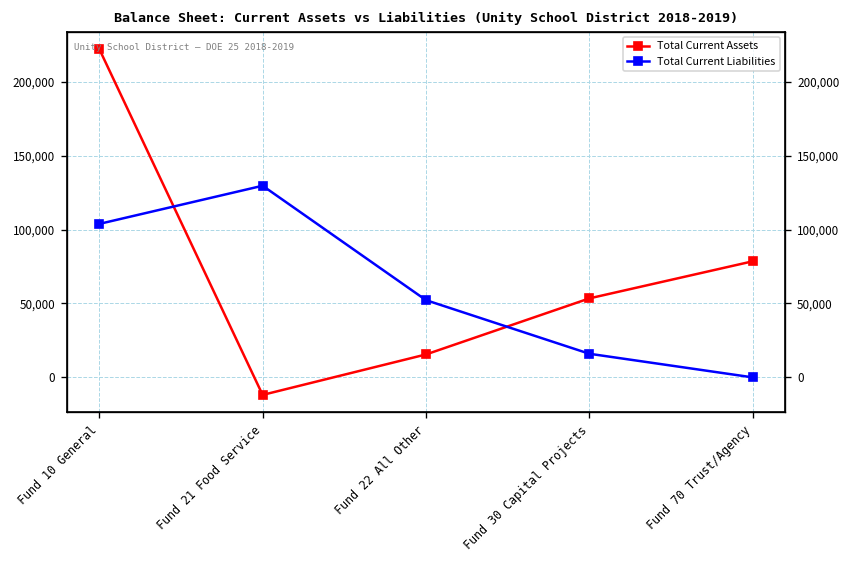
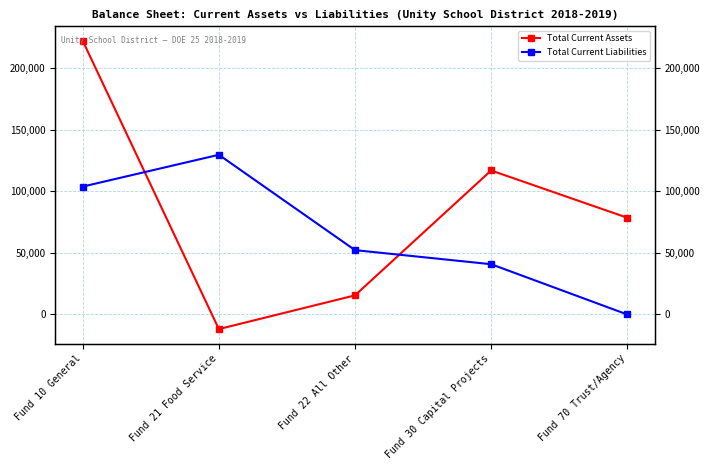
  {
    "Total Current Assets": {
      "Fund 21 Food Service": "-12,000",
      "Fund 22 All Other": "16,000",
-     "Fund 30 Capital Projects": "53,000",
+     "Fund 30 Capital Projects": "117,000",
      "Fund 70 Trust/Agency": "79,000"
    },
    "Total Current Liabilities": {
      "Fund 10 General": "104,000",
      "Fund 21 Food Service": "130,000",
      "Fund 22 All Other": "52,000",
-     "Fund 30 Capital Projects": "16,000",
+     "Fund 30 Capital Projects": "41,000",
      "Fund 70 Trust/Agency": "0"
    }
  }
